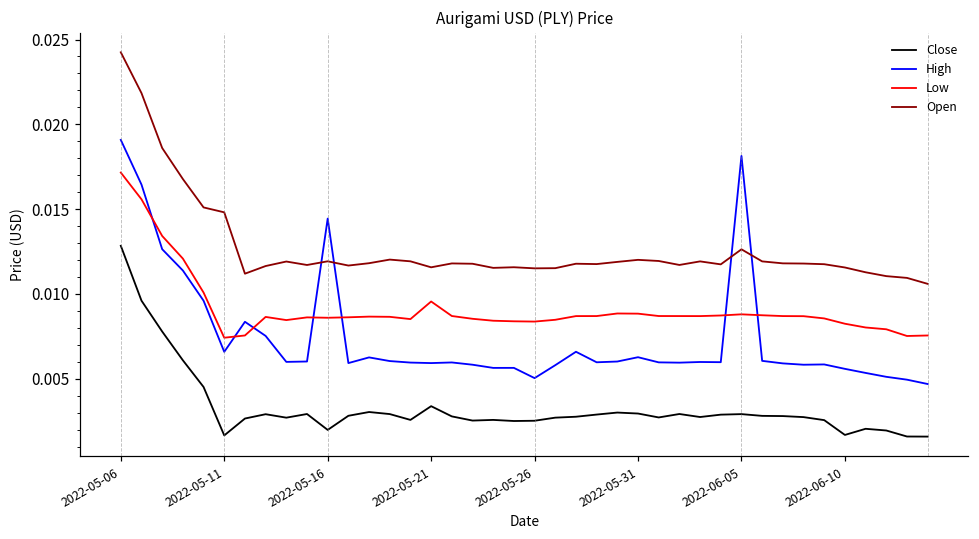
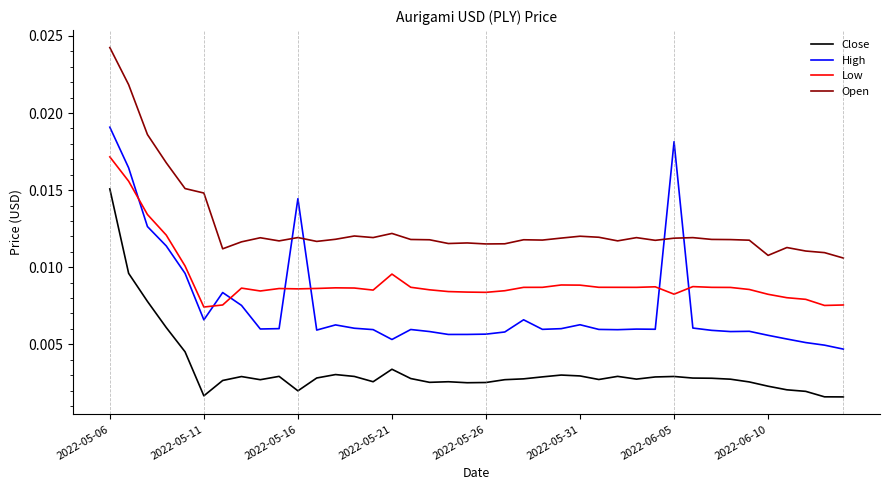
  {
    "Close": {
-     "2022-05-06": 0.0128,
+     "2022-05-06": 0.0151,
      "2022-05-11": 0.0017,
      "2022-05-16": 0.0020,
      "2022-05-21": 0.0034,
      "2022-05-26": 0.0025,
      "2022-05-31": 0.0030,
      "2022-06-05": 0.0029,
-     "2022-06-10": 0.0017
+     "2022-06-10": 0.0023
    },
    "High": {
      "2022-05-06": 0.0191,
      "2022-05-11": 0.0066,
      "2022-05-16": 0.0144,
-     "2022-05-21": 0.0059,
-     "2022-05-26": 0.0050,
+     "2022-05-21": 0.0053,
+     "2022-05-26": 0.0057,
      "2022-05-31": 0.0063,
      "2022-06-05": 0.0181,
      "2022-06-10": 0.0056
    },
    "Low": {
      "2022-05-06": 0.0172,
      "2022-05-11": 0.0074,
      "2022-05-16": 0.0086,
      "2022-05-21": 0.0096,
      "2022-05-26": 0.0084,
      "2022-05-31": 0.0088,
-     "2022-06-05": 0.0088,
+     "2022-06-05": 0.0083,
      "2022-06-10": 0.0082
    },
    "Open": {
      "2022-05-06": 0.0242,
      "2022-05-11": 0.0148,
      "2022-05-16": 0.0119,
-     "2022-05-21": 0.0116,
+     "2022-05-21": 0.0122,
      "2022-05-26": 0.0115,
      "2022-05-31": 0.0120,
-     "2022-06-05": 0.0126,
-     "2022-06-10": 0.0116
+     "2022-06-05": 0.0119,
+     "2022-06-10": 0.0108
    }
  }
